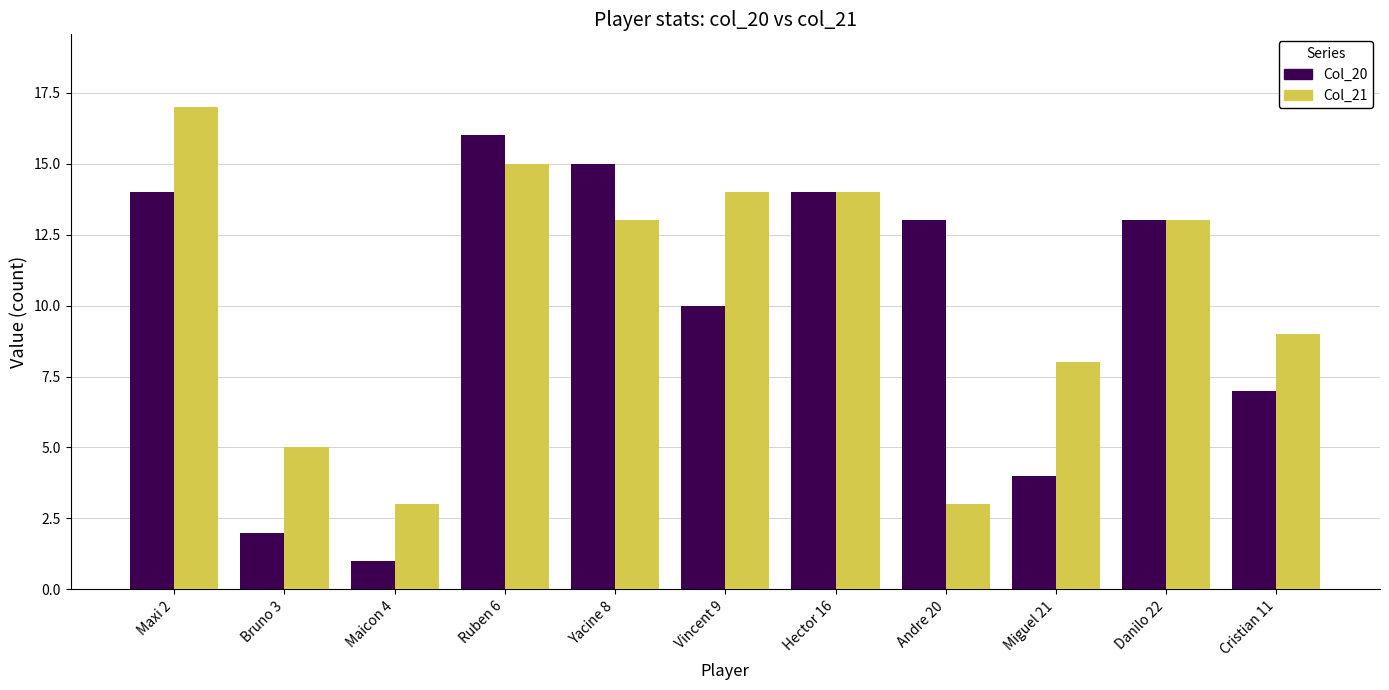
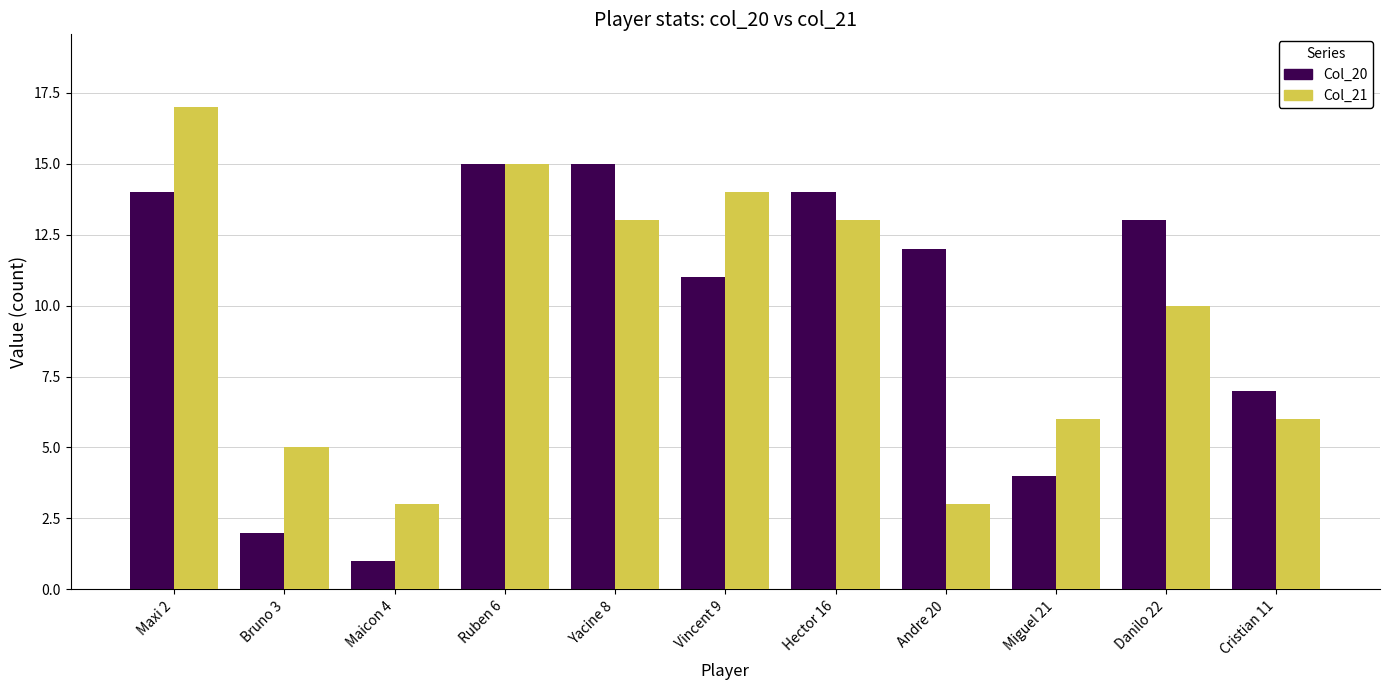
  {
    "Col_20": {
      "Maxi 2": 14,
      "Bruno 3": 2,
      "Maicon 4": 1,
-     "Ruben 6": 16,
+     "Ruben 6": 15,
      "Yacine 8": 15,
-     "Vincent 9": 10,
+     "Vincent 9": 11,
      "Hector 16": 14,
-     "Andre 20": 13,
+     "Andre 20": 12,
      "Miguel 21": 4,
      "Danilo 22": 13,
      "Cristian 11": 7
    },
    "Col_21": {
      "Maxi 2": 17,
      "Bruno 3": 5,
      "Maicon 4": 3,
      "Ruben 6": 15,
      "Yacine 8": 13,
      "Vincent 9": 14,
-     "Hector 16": 14,
+     "Hector 16": 13,
      "Andre 20": 3,
-     "Miguel 21": 8,
-     "Danilo 22": 13,
-     "Cristian 11": 9
+     "Miguel 21": 6,
+     "Danilo 22": 10,
+     "Cristian 11": 6
    }
  }
